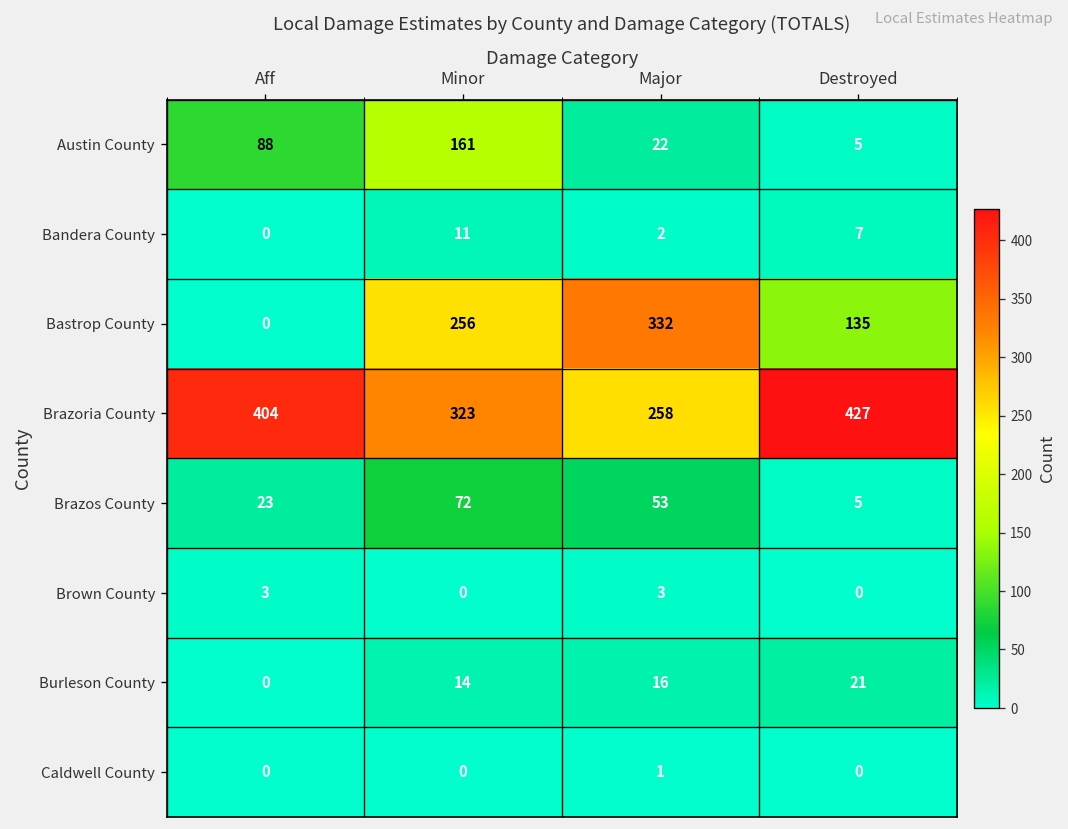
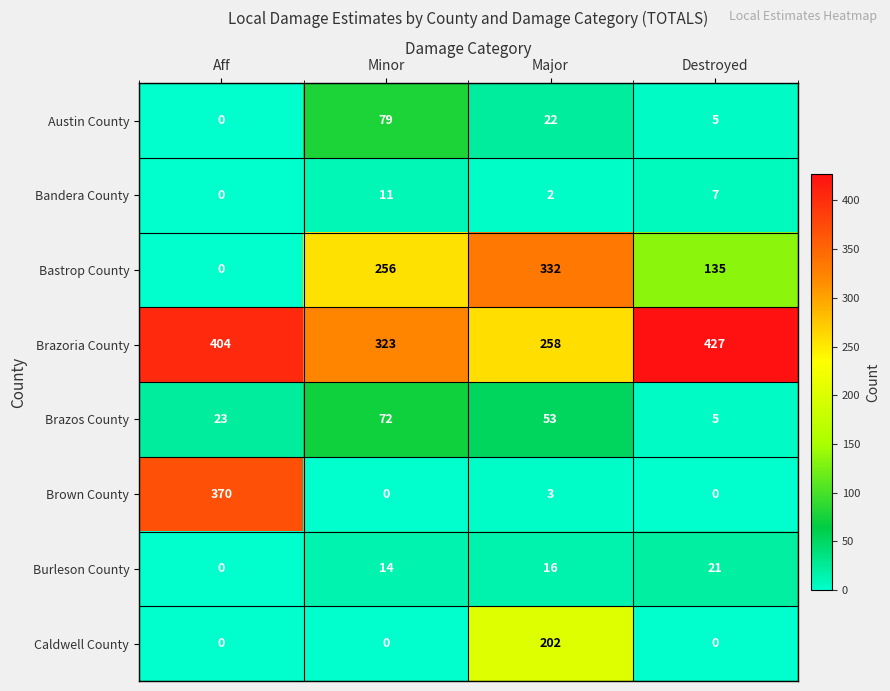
  {
    "Austin County": {
-     "Aff": 88,
-     "Minor": 161,
+     "Aff": 0,
+     "Minor": 79,
      "Major": 22,
      "Destroyed": 5
    },
    "Bandera County": {
      "Aff": 0,
      "Minor": 11,
      "Major": 2,
      "Destroyed": 7
    },
    "Bastrop County": {
      "Aff": 0,
      "Minor": 256,
      "Major": 332,
      "Destroyed": 135
    },
    "Brazoria County": {
      "Aff": 404,
      "Minor": 323,
      "Major": 258,
      "Destroyed": 427
    },
    "Brazos County": {
      "Aff": 23,
      "Minor": 72,
      "Major": 53,
      "Destroyed": 5
    },
    "Brown County": {
-     "Aff": 3,
+     "Aff": 370,
      "Minor": 0,
      "Major": 3,
      "Destroyed": 0
    },
    "Burleson County": {
      "Aff": 0,
      "Minor": 14,
      "Major": 16,
      "Destroyed": 21
    },
    "Caldwell County": {
      "Aff": 0,
      "Minor": 0,
-     "Major": 1,
+     "Major": 202,
      "Destroyed": 0
    }
  }
